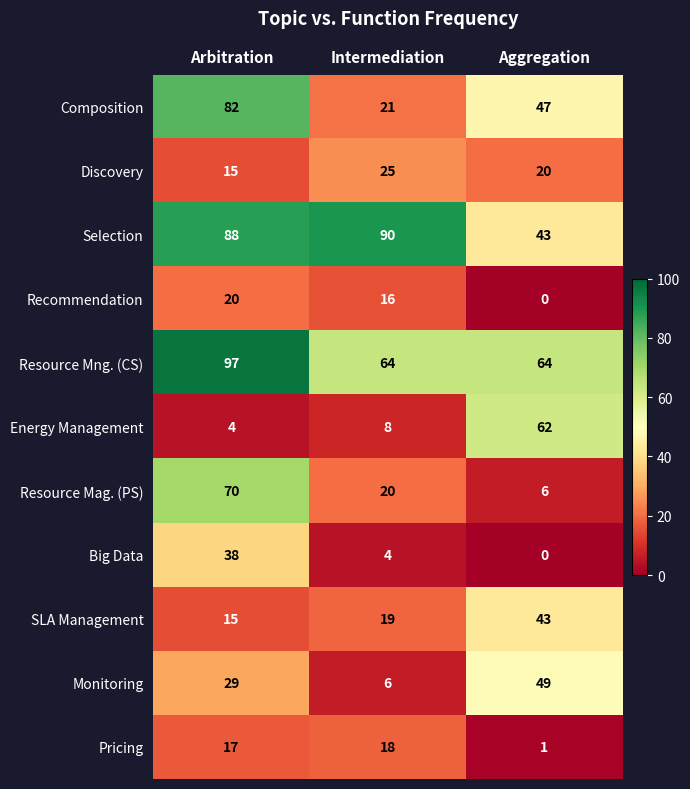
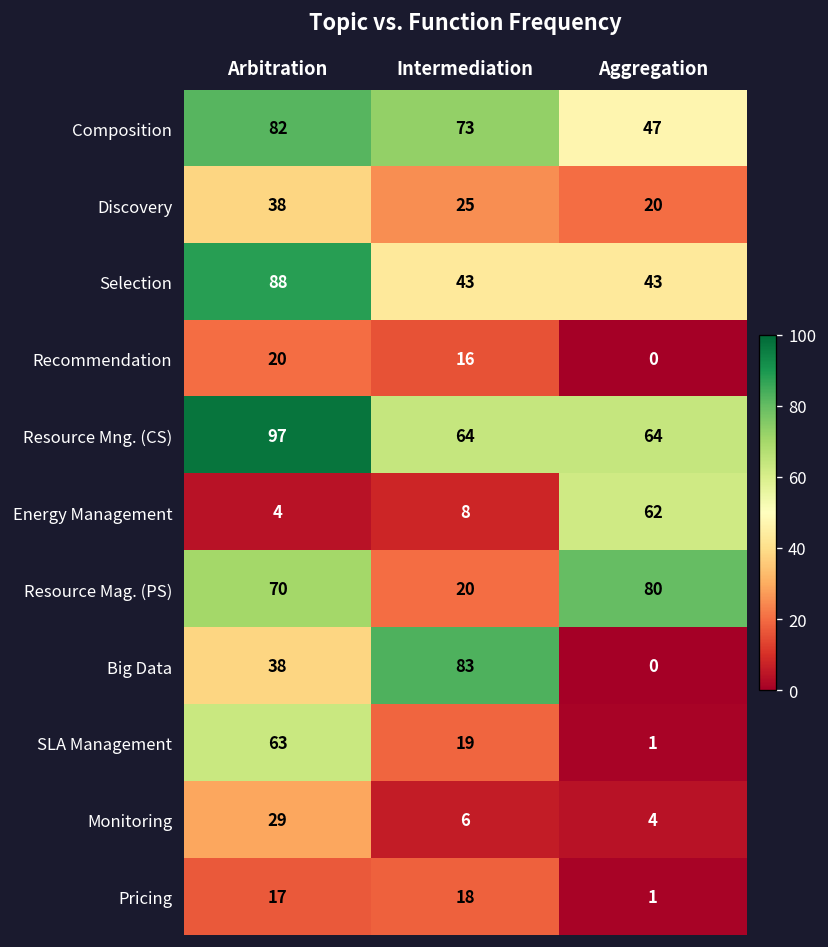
  {
    "Composition": {
      "Arbitration": 82,
-     "Intermediation": 21,
+     "Intermediation": 73,
      "Aggregation": 47
    },
    "Discovery": {
-     "Arbitration": 15,
+     "Arbitration": 38,
      "Intermediation": 25,
      "Aggregation": 20
    },
    "Selection": {
      "Arbitration": 88,
-     "Intermediation": 90,
+     "Intermediation": 43,
      "Aggregation": 43
    },
    "Recommendation": {
      "Arbitration": 20,
      "Intermediation": 16,
      "Aggregation": 0
    },
    "Resource Mng. (CS)": {
      "Arbitration": 97,
      "Intermediation": 64,
      "Aggregation": 64
    },
    "Energy Management": {
      "Arbitration": 4,
      "Intermediation": 8,
      "Aggregation": 62
    },
    "Resource Mag. (PS)": {
      "Arbitration": 70,
      "Intermediation": 20,
-     "Aggregation": 6
+     "Aggregation": 80
    },
    "Big Data": {
      "Arbitration": 38,
-     "Intermediation": 4,
+     "Intermediation": 83,
      "Aggregation": 0
    },
    "SLA Management": {
-     "Arbitration": 15,
+     "Arbitration": 63,
      "Intermediation": 19,
-     "Aggregation": 43
+     "Aggregation": 1
    },
    "Monitoring": {
      "Arbitration": 29,
      "Intermediation": 6,
-     "Aggregation": 49
+     "Aggregation": 4
    },
    "Pricing": {
      "Arbitration": 17,
      "Intermediation": 18,
      "Aggregation": 1
    }
  }
